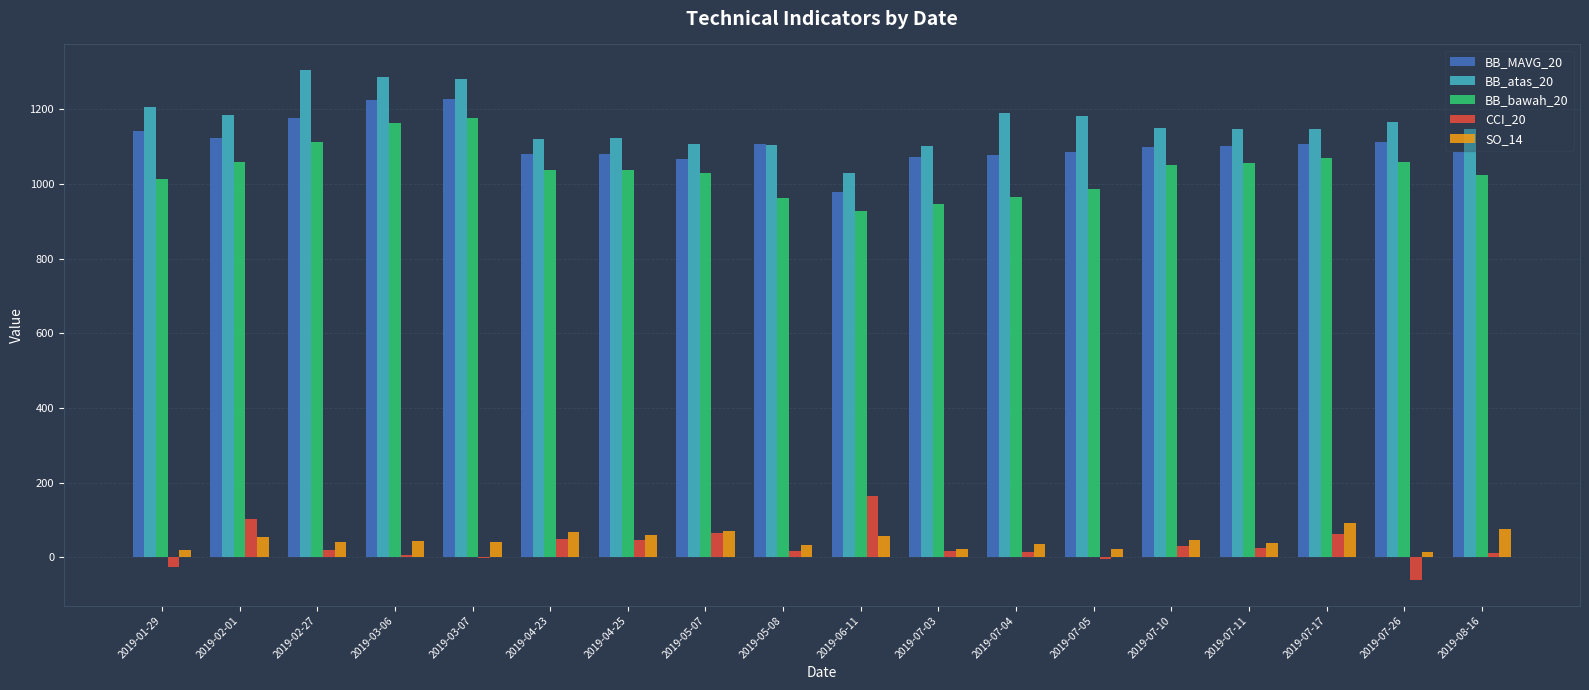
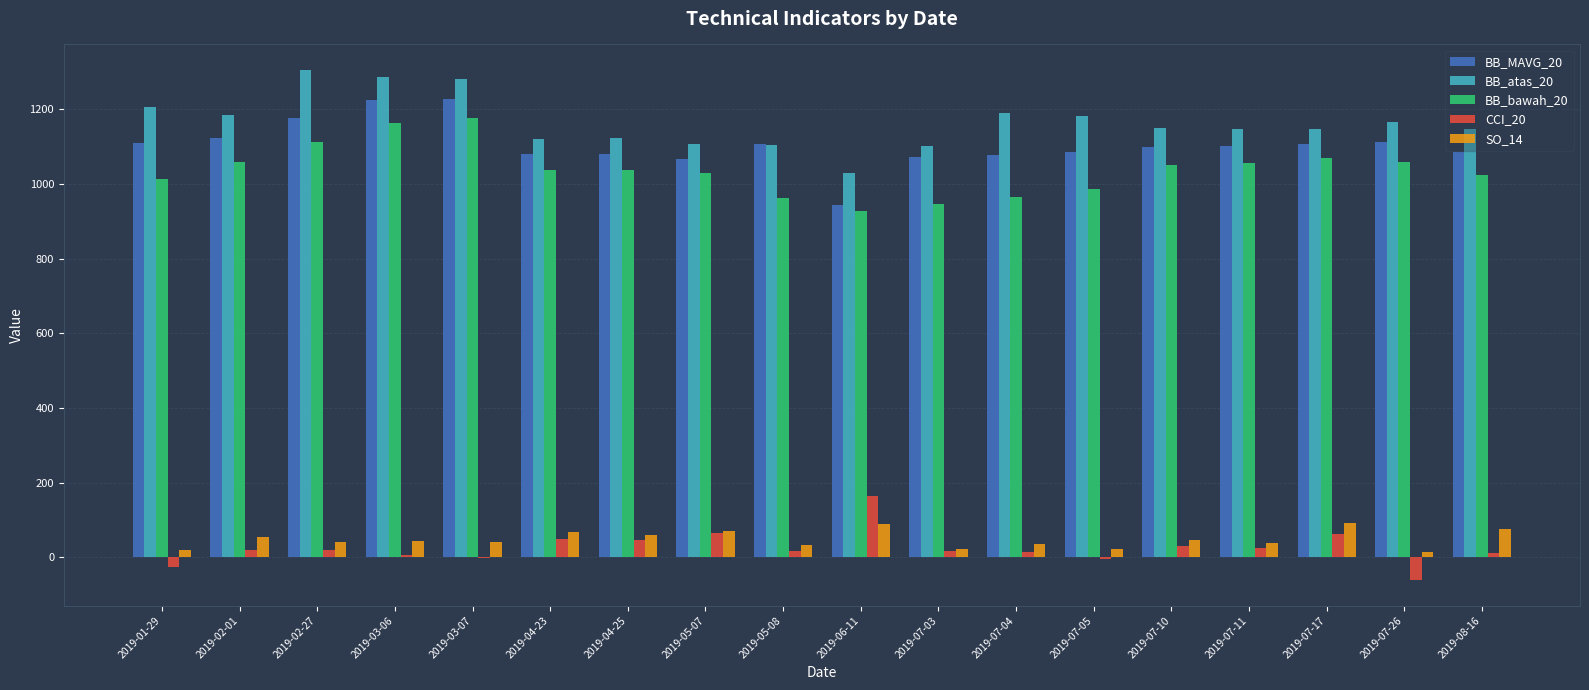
  {
    "BB_MAVG_20": {
-     "2019-01-29": 1140,
+     "2019-01-29": 1110,
      "2019-02-01": 1120,
      "2019-02-27": 1180,
      "2019-03-06": 1230,
      "2019-03-07": 1230,
      "2019-04-23": 1080,
      "2019-04-25": 1080,
      "2019-05-07": 1070,
      "2019-05-08": 1110,
-     "2019-06-11": 980,
+     "2019-06-11": 940,
      "2019-07-03": 1070,
      "2019-07-04": 1080,
      "2019-07-05": 1080,
      "2019-07-10": 1100,
      "2019-07-11": 1100,
      "2019-07-17": 1110,
      "2019-07-26": 1110,
      "2019-08-16": 1090
    },
    "BB_atas_20": {
      "2019-01-29": 1210,
      "2019-02-01": 1190,
      "2019-02-27": 1310,
      "2019-03-06": 1290,
      "2019-03-07": 1280,
      "2019-04-23": 1120,
      "2019-04-25": 1120,
      "2019-05-07": 1110,
      "2019-05-08": 1110,
      "2019-06-11": 1030,
      "2019-07-03": 1100,
      "2019-07-04": 1190,
      "2019-07-05": 1180,
      "2019-07-10": 1150,
      "2019-07-11": 1150,
      "2019-07-17": 1150,
      "2019-07-26": 1170
    },
    "BB_bawah_20": {
      "2019-01-29": 1010,
      "2019-02-01": 1060,
      "2019-02-27": 1110,
      "2019-03-06": 1160,
      "2019-03-07": 1180,
      "2019-04-23": 1040,
      "2019-04-25": 1040,
      "2019-05-07": 1030,
      "2019-05-08": 960,
      "2019-06-11": 930,
      "2019-07-03": 950,
      "2019-07-04": 970,
      "2019-07-05": 990,
      "2019-07-10": 1050,
      "2019-07-11": 1060,
      "2019-07-17": 1070,
      "2019-07-26": 1060,
      "2019-08-16": 1020
    },
    "CCI_20": {
      "2019-01-29": -20,
-     "2019-02-01": 100,
+     "2019-02-01": 20,
      "2019-02-27": 20,
      "2019-03-06": 10,
      "2019-04-23": 50,
      "2019-04-25": 50,
      "2019-05-07": 70,
      "2019-05-08": 20,
      "2019-06-11": 160,
      "2019-07-03": 20,
      "2019-07-04": 10,
      "2019-07-10": 30,
      "2019-07-11": 20,
      "2019-07-17": 60,
      "2019-07-26": -60,
      "2019-08-16": 10
    },
    "SO_14": {
      "2019-01-29": 20,
      "2019-02-01": 50,
      "2019-02-27": 40,
      "2019-03-06": 40,
      "2019-03-07": 40,
      "2019-04-23": 70,
      "2019-04-25": 60,
      "2019-05-07": 70,
      "2019-05-08": 30,
-     "2019-06-11": 60,
+     "2019-06-11": 90,
      "2019-07-03": 20,
      "2019-07-04": 40,
      "2019-07-05": 20,
      "2019-07-10": 50,
      "2019-07-11": 40,
      "2019-07-17": 90,
      "2019-07-26": 20,
      "2019-08-16": 80
    }
  }
